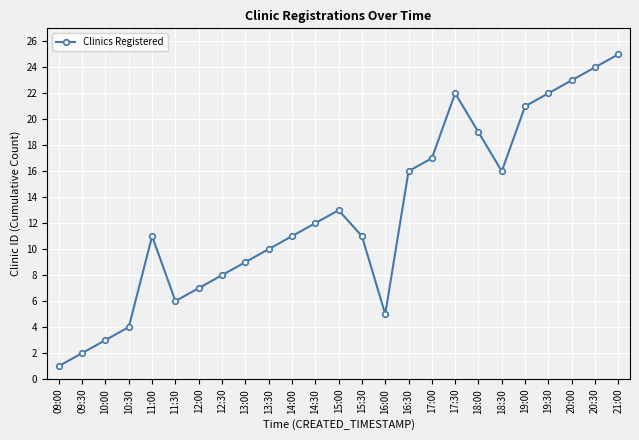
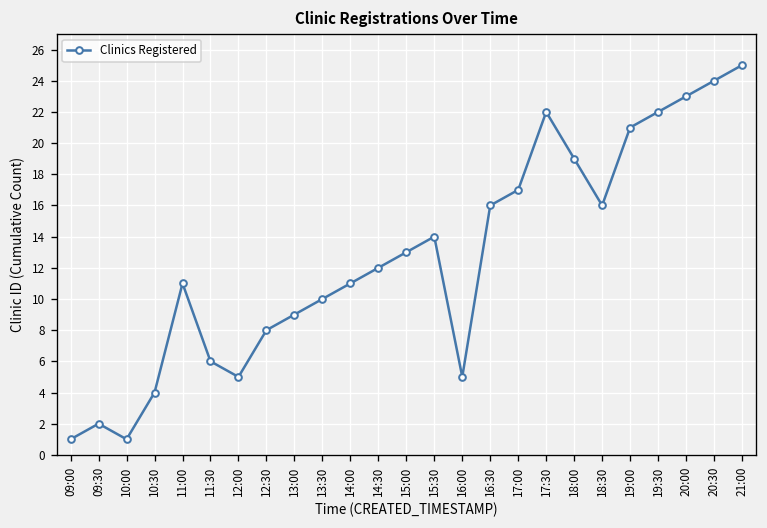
  {
    "09:00": 1,
    "09:30": 2,
-   "10:00": 3,
+   "10:00": 1,
    "10:30": 4,
    "11:00": 11,
    "11:30": 6,
-   "12:00": 7,
+   "12:00": 5,
    "12:30": 8,
    "13:00": 9,
    "13:30": 10,
    "14:00": 11,
    "14:30": 12,
    "15:00": 13,
-   "15:30": 11,
+   "15:30": 14,
    "16:00": 5,
    "16:30": 16,
    "17:00": 17,
    "17:30": 22,
    "18:00": 19,
    "18:30": 16,
    "19:00": 21,
    "19:30": 22,
    "20:00": 23,
    "20:30": 24,
    "21:00": 25
  }
